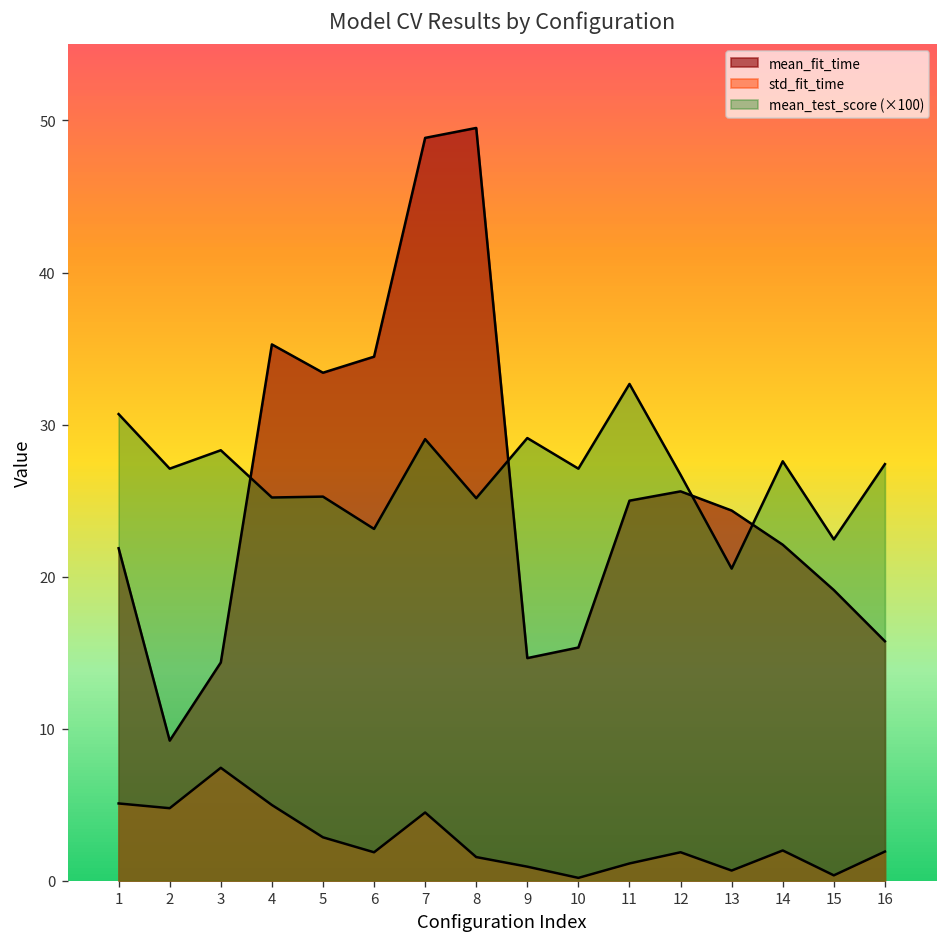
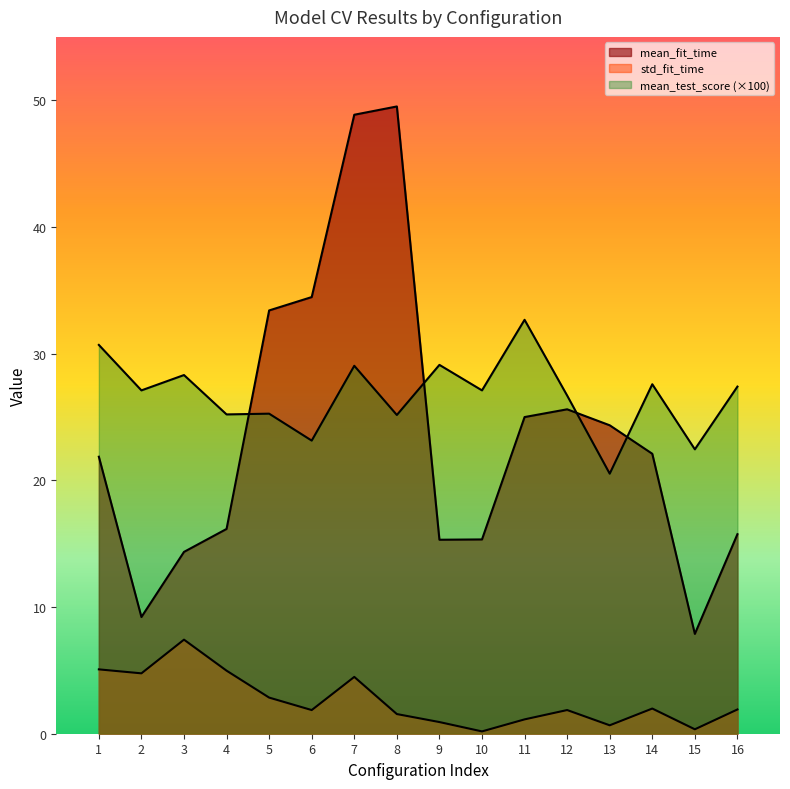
  {
    "mean_fit_time": {
      "1": 21.9,
      "2": 9.2,
      "3": 14.4,
-     "4": 35.3,
+     "4": 16.2,
      "5": 33.4,
      "6": 34.5,
      "7": 48.9,
      "8": 49.5,
-     "9": 14.6,
+     "9": 15.3,
      "10": 15.3,
      "11": 25.0,
      "12": 25.6,
      "13": 24.3,
      "14": 22.1,
-     "15": 19.1,
+     "15": 7.9,
      "16": 15.7
    },
    "std_fit_time": {
      "1": 5.1,
      "2": 4.8,
      "3": 7.4,
      "4": 5.0,
      "5": 2.9,
      "6": 1.9,
      "7": 4.5,
      "8": 1.6,
      "9": 0.9,
      "10": 0.2,
      "11": 1.1,
      "12": 1.9,
      "13": 0.7,
      "14": 2.0,
      "15": 0.3,
      "16": 1.9
    },
    "mean_test_score (×100)": {
      "1": 30.7,
      "2": 27.1,
      "3": 28.3,
      "4": 25.2,
      "5": 25.3,
      "6": 23.1,
      "7": 29.0,
      "8": 25.2,
      "9": 29.1,
      "10": 27.1,
      "11": 32.7,
      "12": 26.7,
      "13": 20.5,
      "14": 27.6,
      "15": 22.4,
      "16": 27.4
    }
  }
